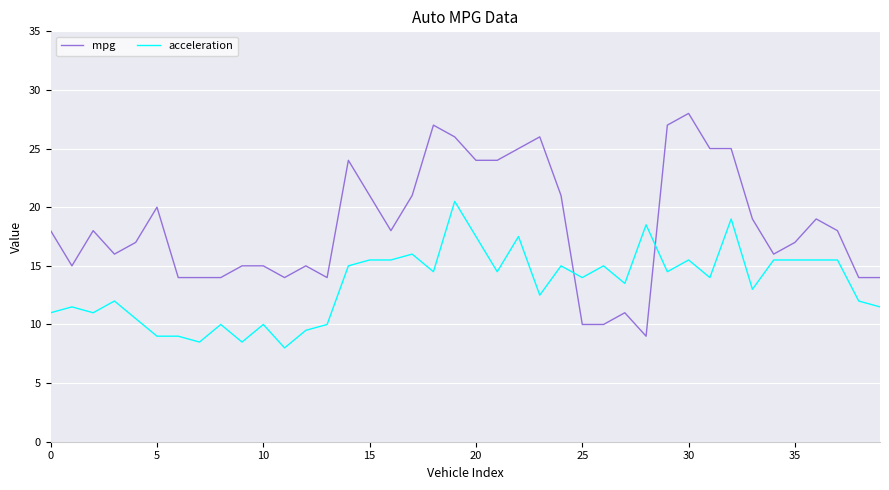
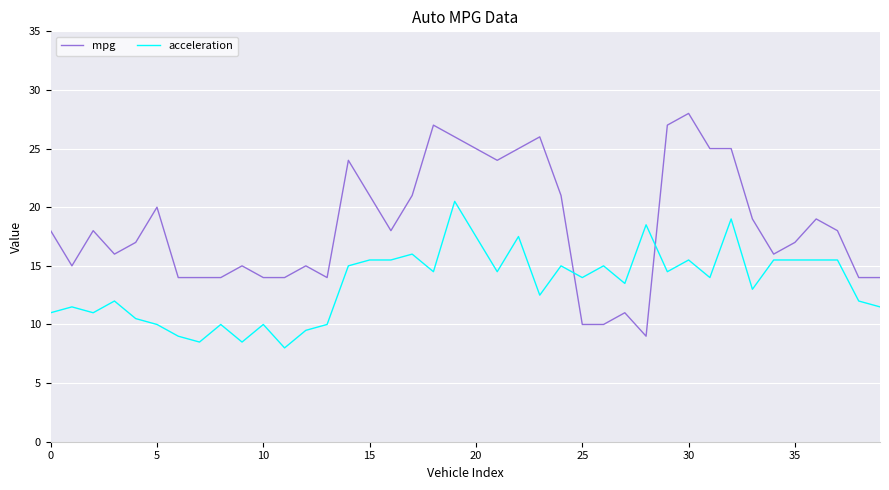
  {
    "mpg": {
      "0": 18,
      "5": 20,
-     "10": 15,
+     "10": 14,
      "15": 21,
-     "20": 24,
+     "20": 25,
      "25": 10,
      "30": 28,
      "35": 17
    },
    "acceleration": {
      "0": 11,
-     "5": 9,
+     "5": 10,
      "10": 10,
      "15": 15.5,
      "20": 17.5,
      "25": 14,
      "30": 15.5,
      "35": 15.5
    }
  }
